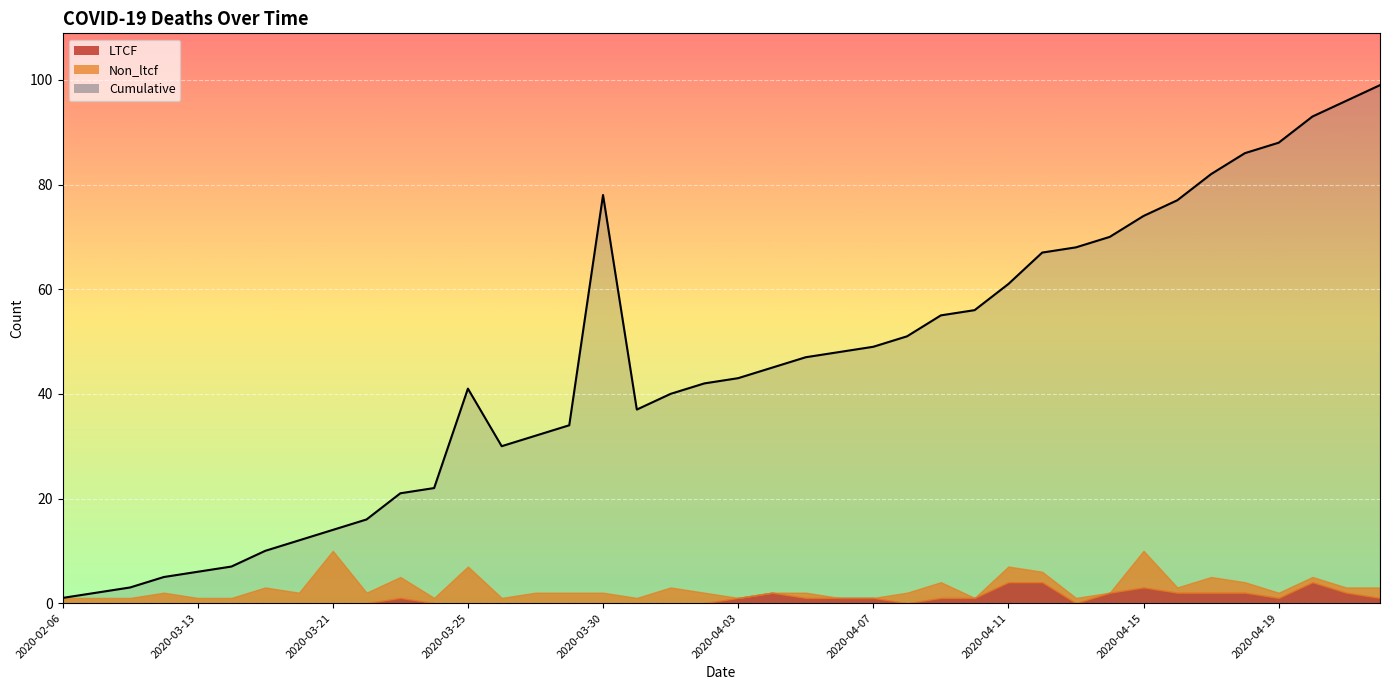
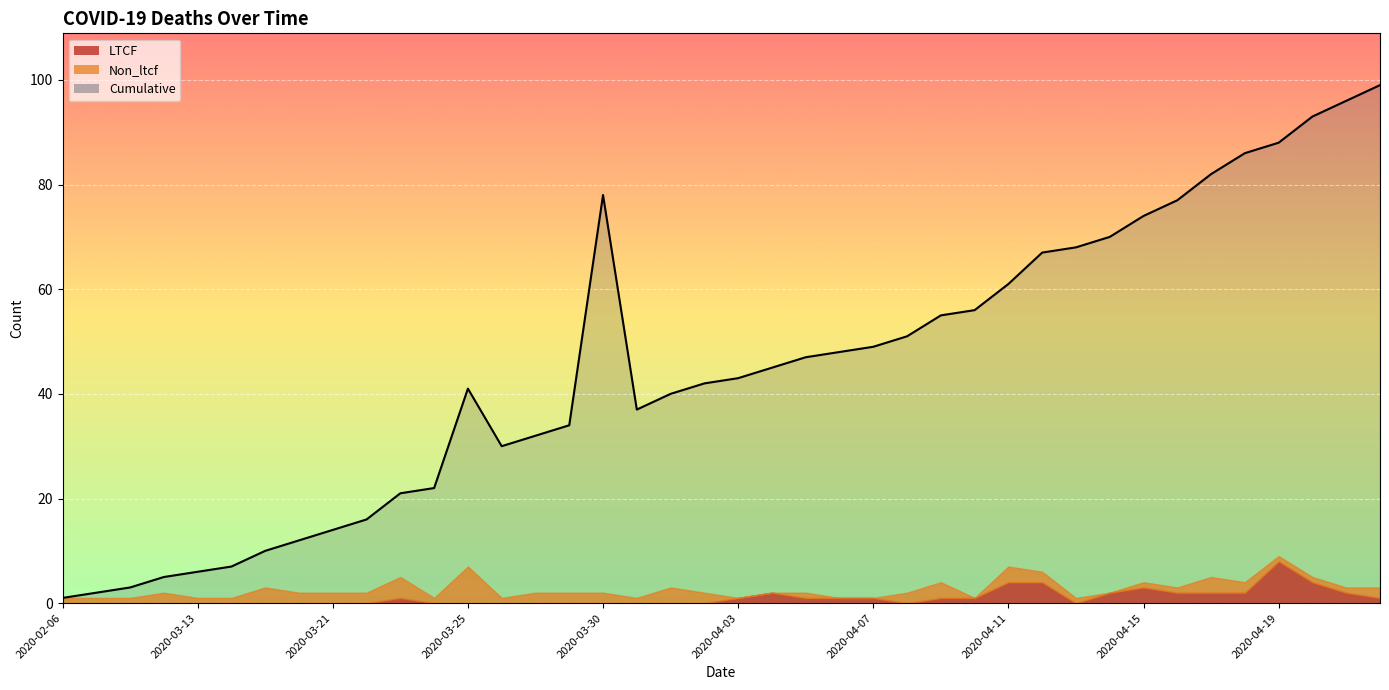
  {
    "LTCF": {
      "2020-02-06": 0,
      "2020-03-13": 0,
      "2020-03-21": 0,
      "2020-03-25": 0,
      "2020-03-30": 0,
      "2020-04-11": 4,
      "2020-04-15": 3,
-     "2020-04-19": 1
+     "2020-04-19": 8
    },
    "Non_ltcf": {
      "2020-03-13": 1,
-     "2020-03-21": 10,
+     "2020-03-21": 2,
      "2020-03-25": 7,
      "2020-03-30": 2,
      "2020-04-11": 3,
-     "2020-04-15": 7,
+     "2020-04-15": 1,
      "2020-04-19": 1
    },
    "Cumulative": {
      "2020-03-13": 6,
      "2020-03-21": 14,
      "2020-03-25": 41,
      "2020-03-30": 78,
      "2020-04-03": 43,
      "2020-04-07": 49,
      "2020-04-11": 61,
      "2020-04-15": 74,
      "2020-04-19": 88
    }
  }
